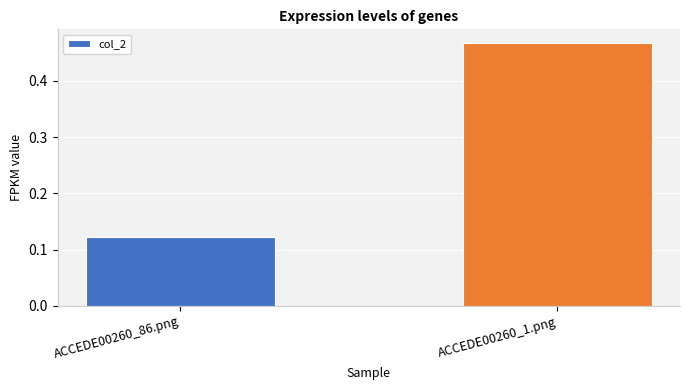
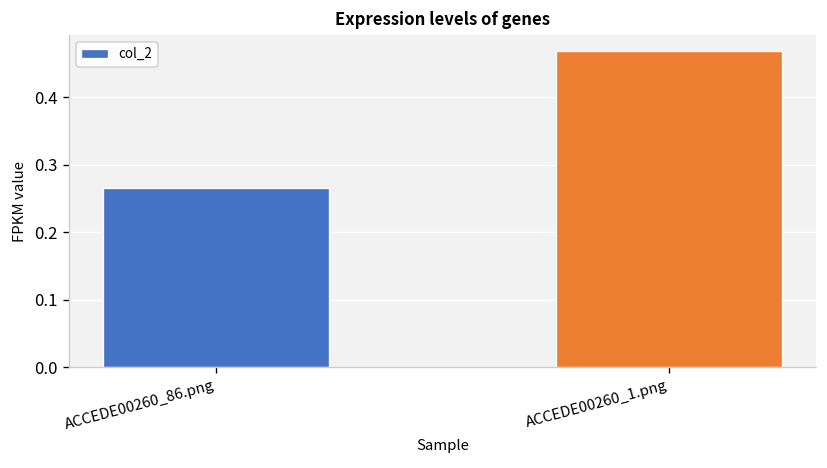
  {
-   "ACCEDE00260_86.png": 0.12,
+   "ACCEDE00260_86.png": 0.27,
    "ACCEDE00260_1.png": 0.47
  }
